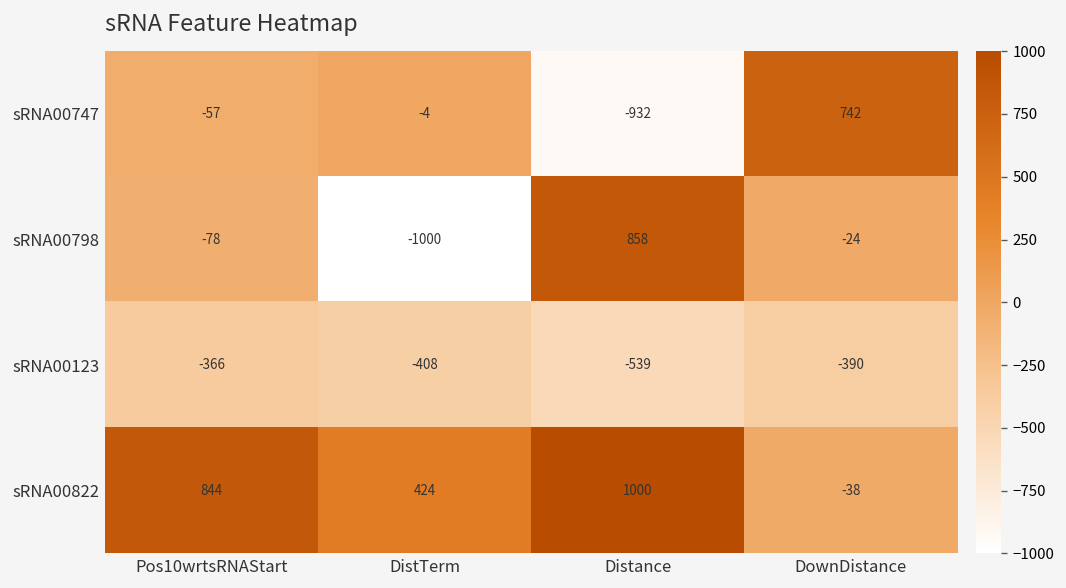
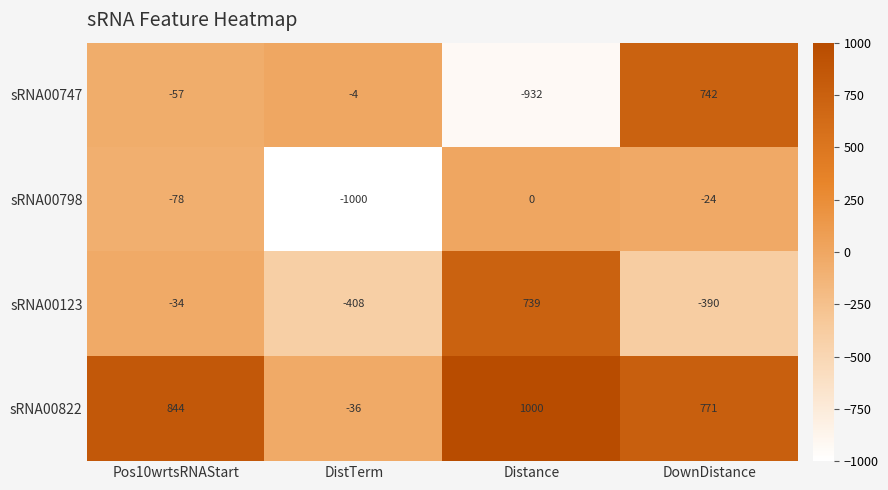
  {
    "sRNA00747": {
      "Pos10wrtsRNAStart": -57,
      "DistTerm": -4,
      "Distance": -932,
      "DownDistance": 742
    },
    "sRNA00798": {
      "Pos10wrtsRNAStart": -78,
      "DistTerm": -1000,
-     "Distance": 858,
+     "Distance": 0,
      "DownDistance": -24
    },
    "sRNA00123": {
-     "Pos10wrtsRNAStart": -366,
+     "Pos10wrtsRNAStart": -34,
      "DistTerm": -408,
-     "Distance": -539,
+     "Distance": 739,
      "DownDistance": -390
    },
    "sRNA00822": {
      "Pos10wrtsRNAStart": 844,
-     "DistTerm": 424,
+     "DistTerm": -36,
      "Distance": 1000,
-     "DownDistance": -38
+     "DownDistance": 771
    }
  }
